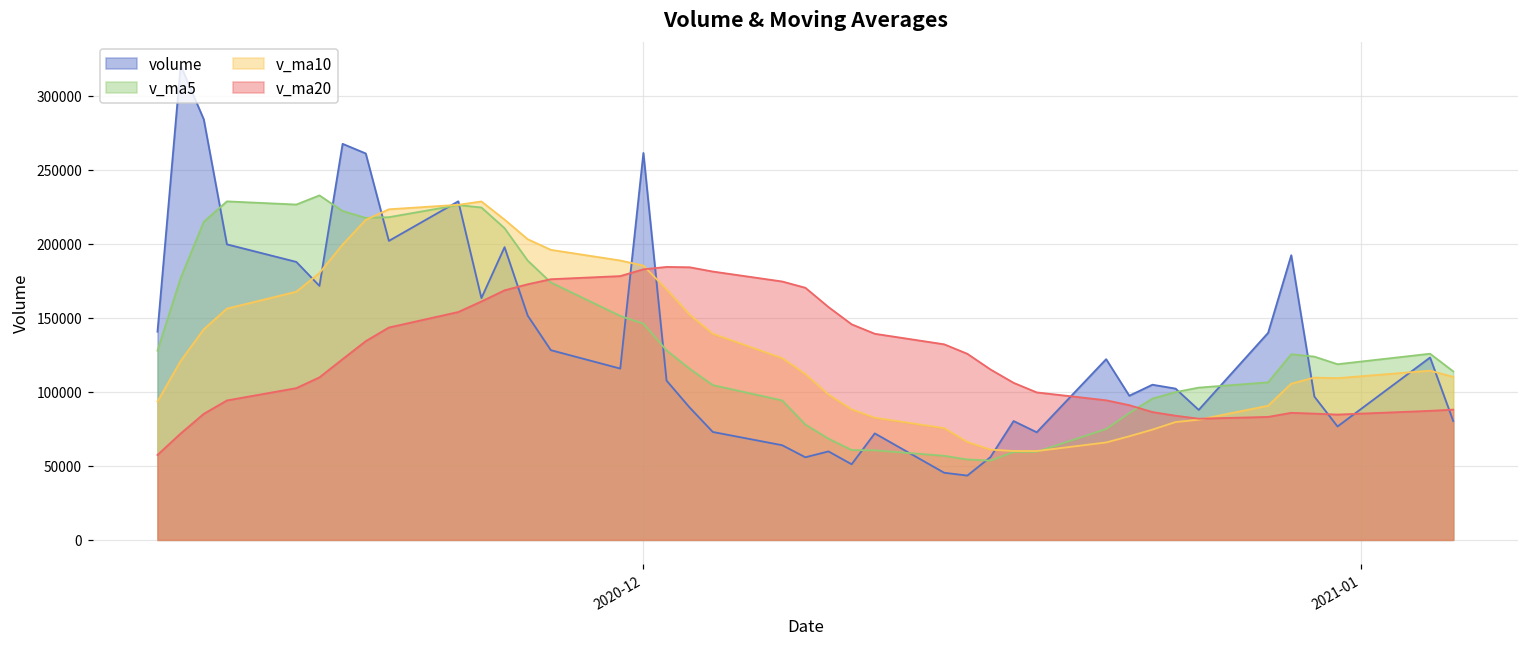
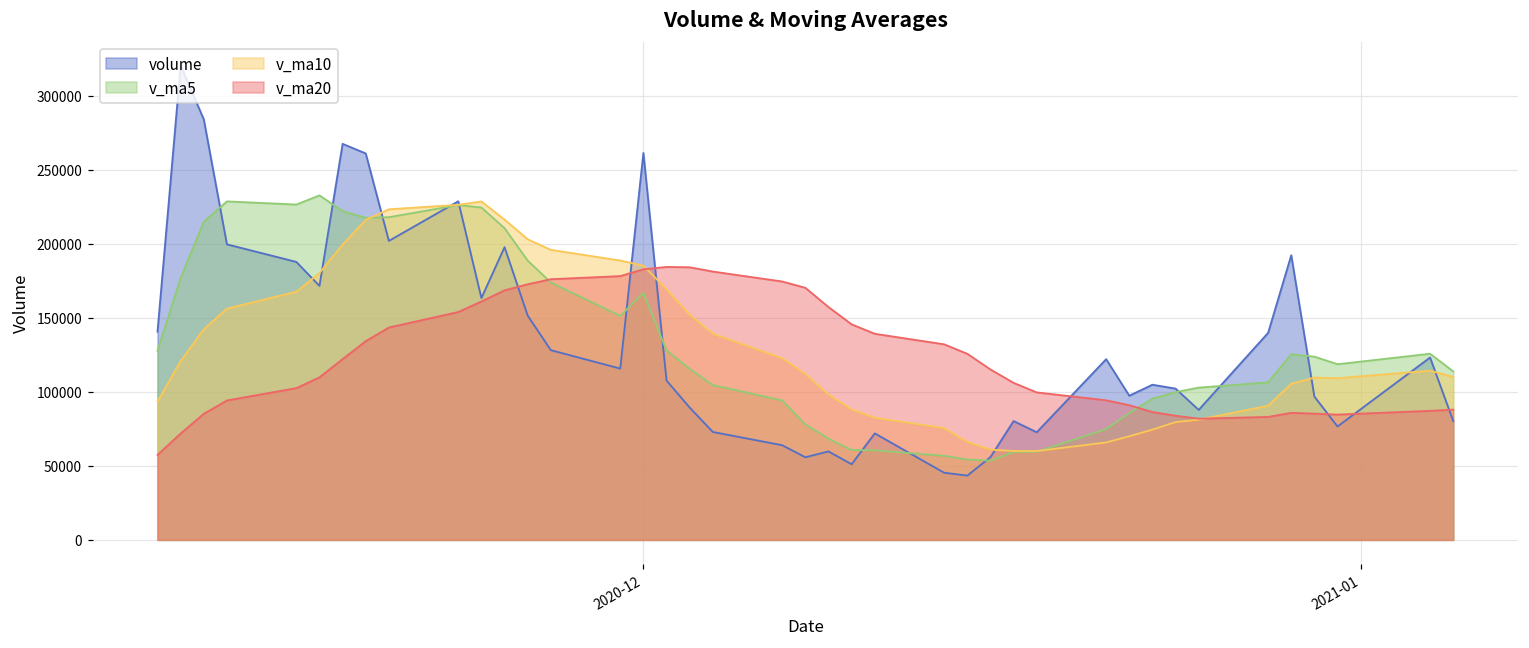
  {
    "volume": {
      "2020-12": 261000
    },
    "v_ma5": {
-     "2020-12": 146000
+     "2020-12": 167000
    },
    "v_ma10": {
      "2020-12": 185000
    },
    "v_ma20": {
      "2020-12": 183000
    }
  }
